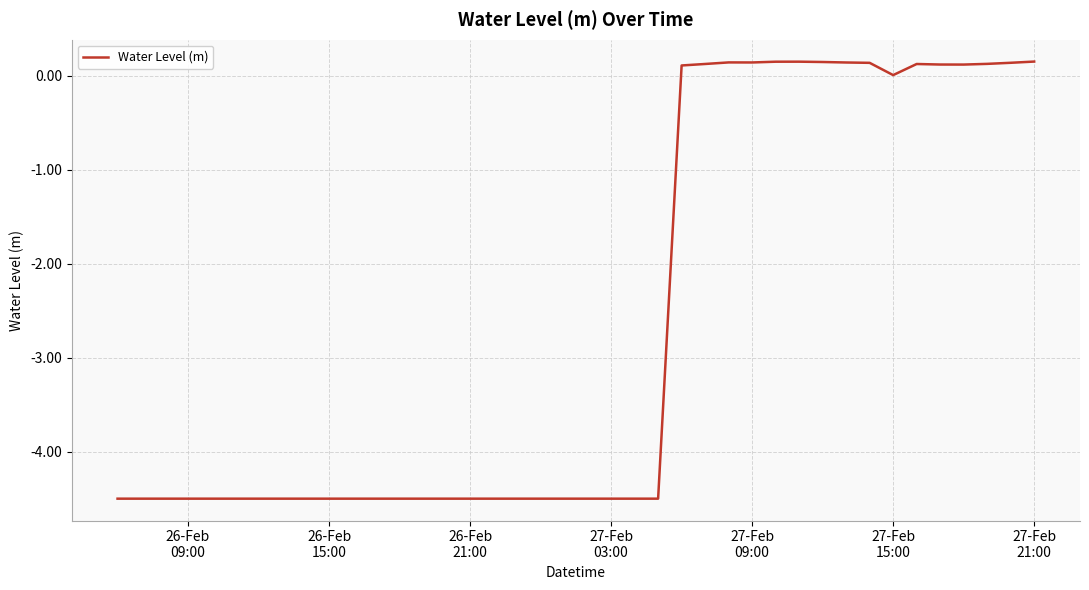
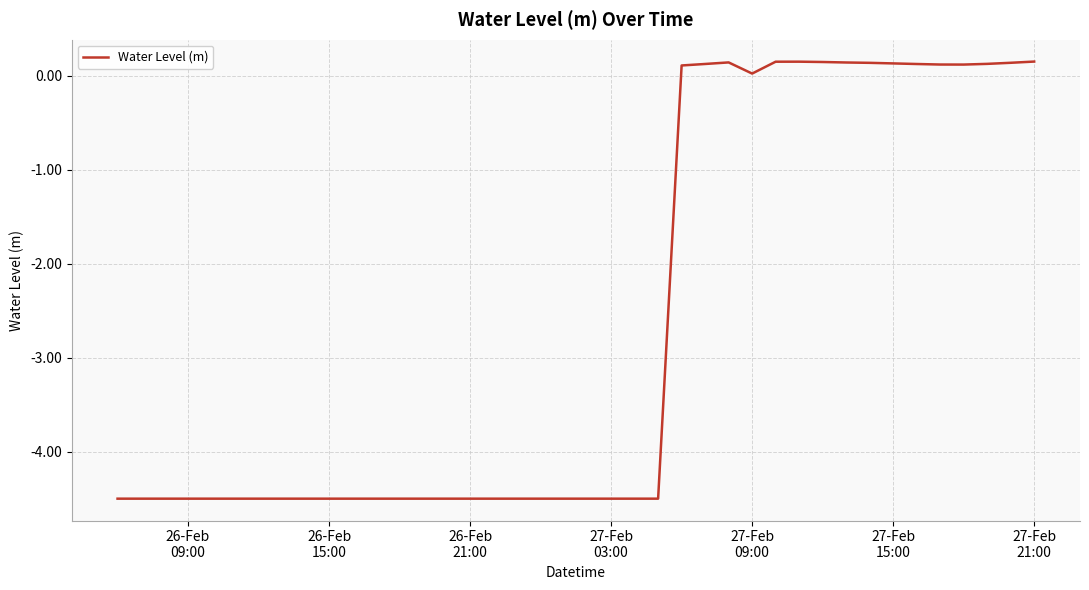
  {
    "26-Feb 09:00": -4.5,
    "26-Feb 15:00": -4.5,
    "26-Feb 21:00": -4.5,
    "27-Feb 03:00": -4.5,
-   "27-Feb 09:00": 0.1,
-   "27-Feb 15:00": 0.0,
+   "27-Feb 09:00": 0.0,
+   "27-Feb 15:00": 0.1,
    "27-Feb 21:00": 0.2
  }
